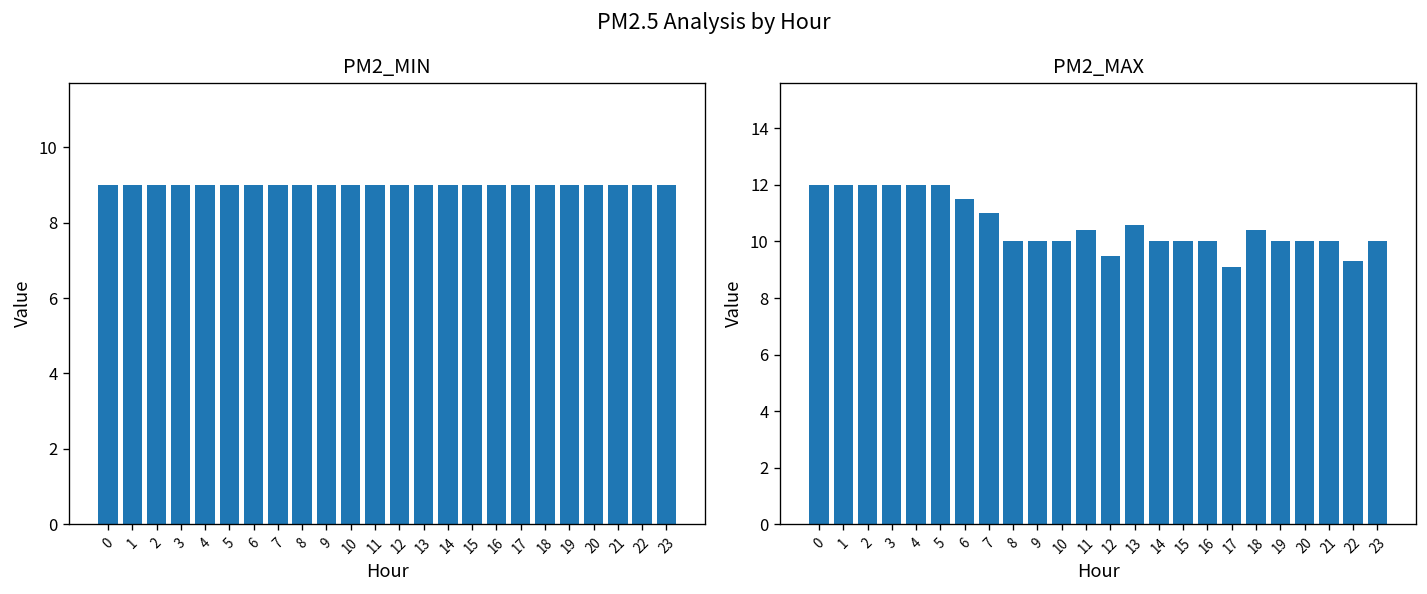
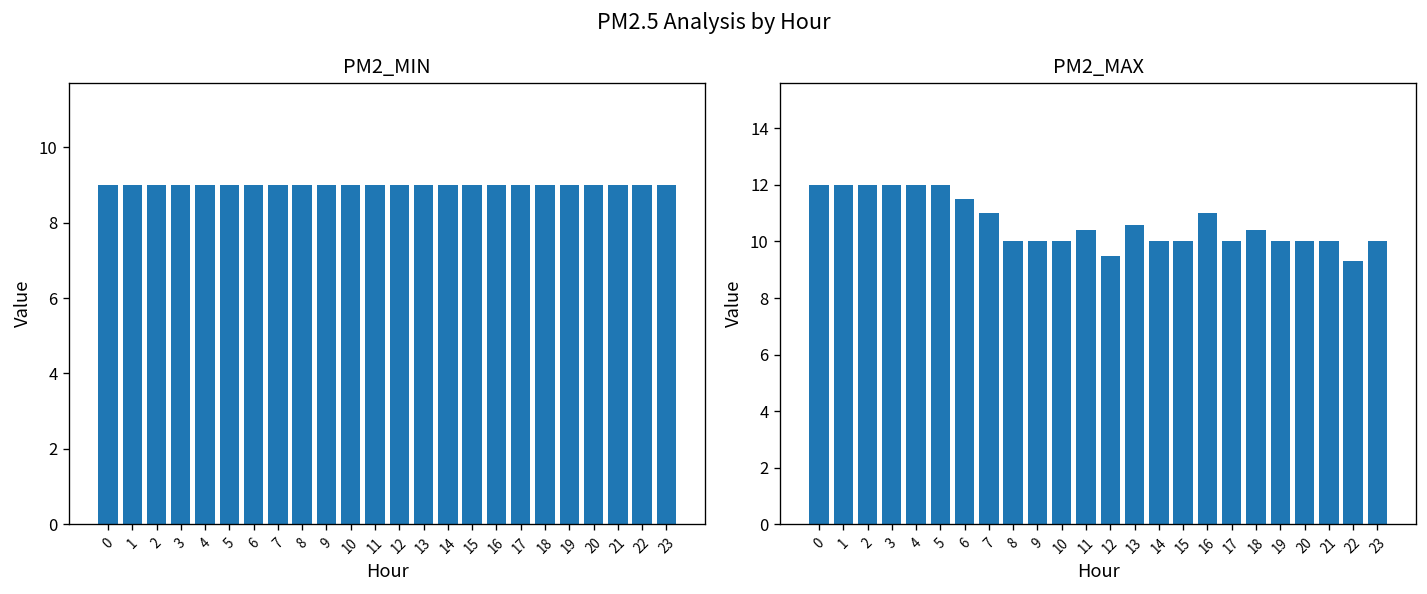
  {
    "PM2_MIN": {
      "0": 9.0,
      "1": 9.0,
      "2": 9.0,
      "3": 9.0,
      "4": 9.0,
      "5": 9.0,
      "6": 9.0,
      "7": 9.0,
      "8": 9.0,
      "9": 9.0,
      "10": 9.0,
      "11": 9.0,
      "12": 9.0,
      "13": 9.0,
      "14": 9.0,
      "15": 9.0,
      "16": 9.0,
      "17": 9.0,
      "18": 9.0,
      "19": 9.0,
      "20": 9.0,
      "21": 9.0,
      "22": 9.0,
      "23": 9.0
    },
    "PM2_MAX": {
      "0": 12.0,
      "1": 12.0,
      "2": 12.0,
      "3": 12.0,
      "4": 12.0,
      "5": 12.0,
      "6": 11.5,
      "7": 11.0,
      "8": 10.0,
      "9": 10.0,
      "10": 10.0,
      "11": 10.4,
      "12": 9.5,
      "13": 10.6,
      "14": 10.0,
      "15": 10.0,
-     "16": 10,
-     "17": 9.1,
+     "16": 11,
+     "17": 10.0,
      "18": 10.4,
      "19": 10.0,
      "20": 10.0,
      "21": 10.0,
      "22": 9.3,
      "23": 10.0
    }
  }
